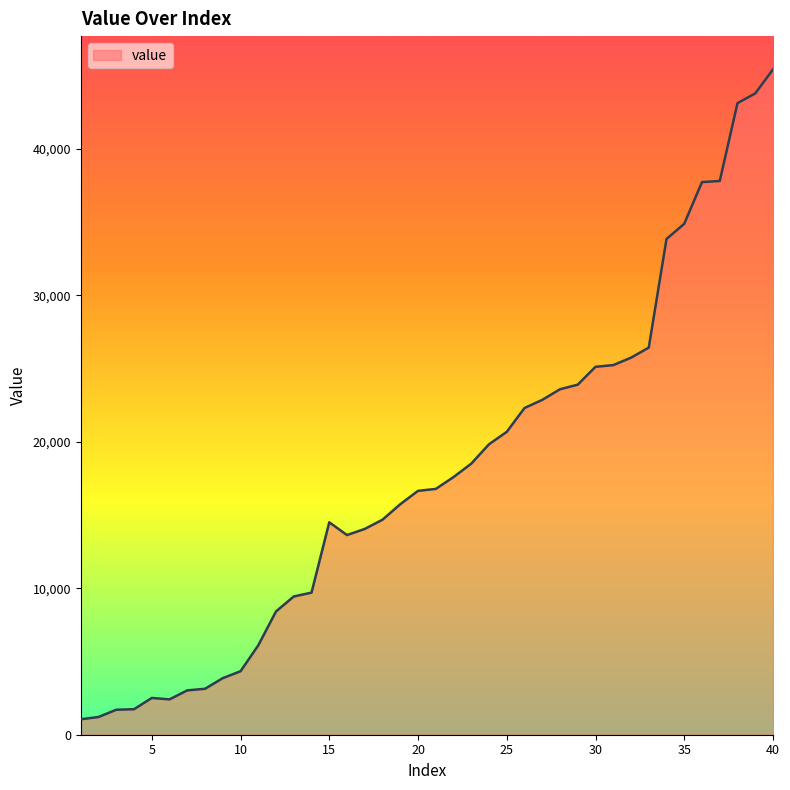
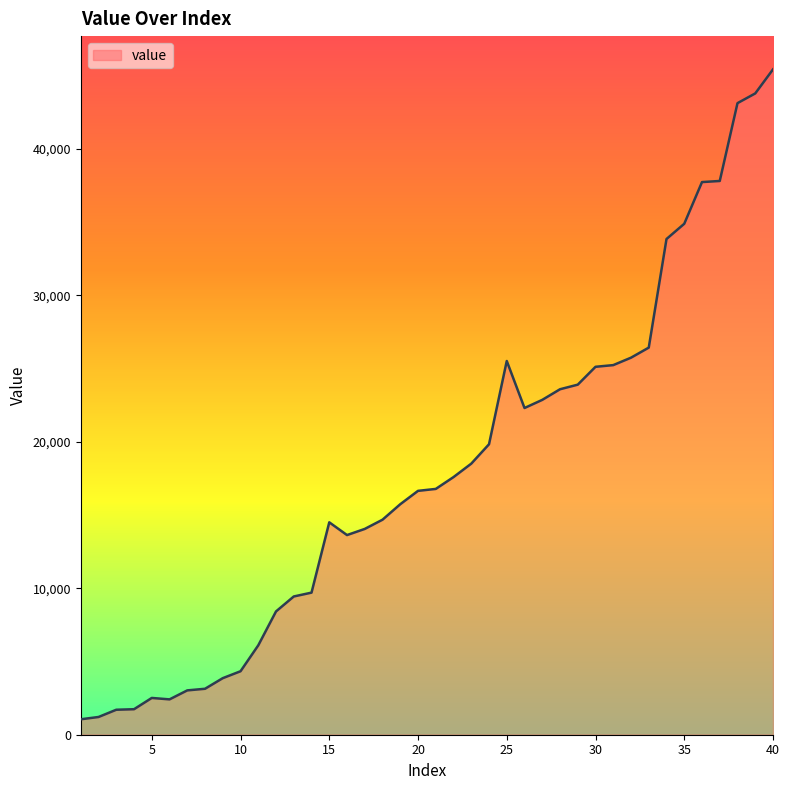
  {
    "5": "2,500",
    "10": "4,300",
    "15": "14,500",
    "20": "16,700",
-   "25": "20,700",
+   "25": "25,500",
    "30": "25,100",
    "35": "34,900",
    "40": "45,400"
  }
